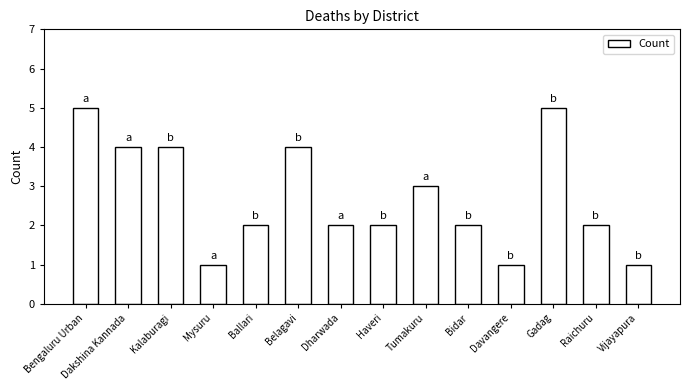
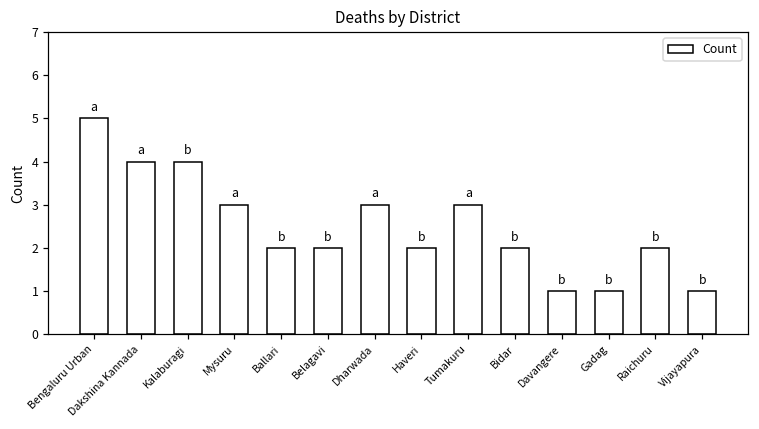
  {
    "Bengaluru Urban": 5,
    "Dakshina Kannada": 4,
    "Kalaburagi": 4,
-   "Mysuru": 1,
+   "Mysuru": 3,
    "Ballari": 2,
-   "Belagavi": 4,
-   "Dharwada": 2,
+   "Belagavi": 2,
+   "Dharwada": 3,
    "Haveri": 2,
    "Tumakuru": 3,
    "Bidar": 2,
    "Davangere": 1,
-   "Gadag": 5,
+   "Gadag": 1,
    "Raichuru": 2,
    "Vijayapura": 1
  }
